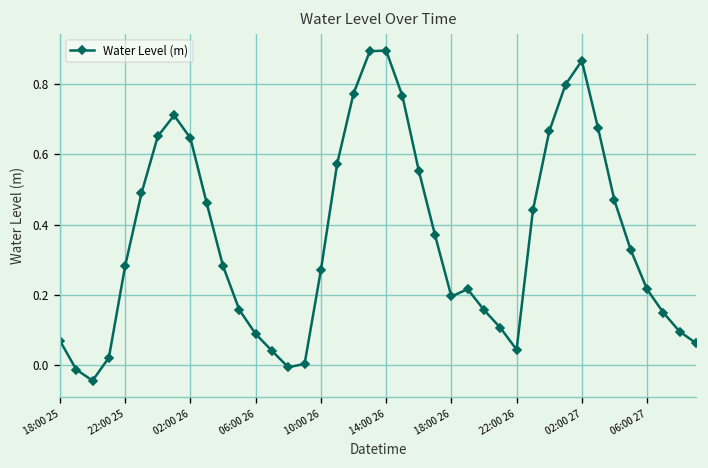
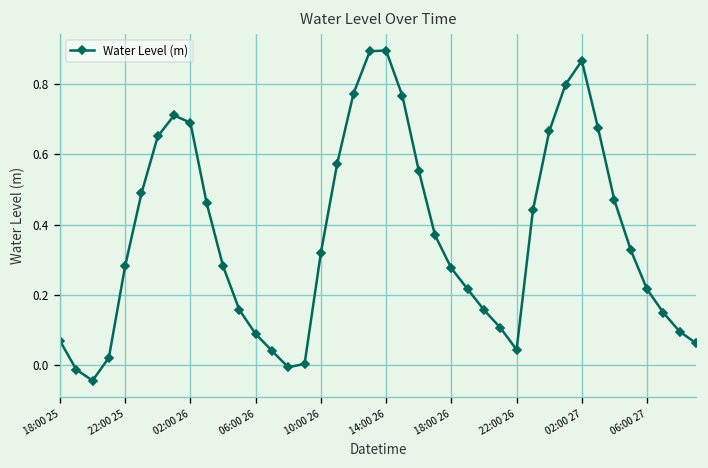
  {
    "18:00 25": 0.07,
    "22:00 25": 0.28,
-   "02:00 26": 0.65,
+   "02:00 26": 0.69,
    "06:00 26": 0.09,
-   "10:00 26": 0.27,
+   "10:00 26": 0.32,
    "14:00 26": 0.89,
-   "18:00 26": 0.20,
+   "18:00 26": 0.28,
    "22:00 26": 0.04,
    "02:00 27": 0.87,
    "06:00 27": 0.22
  }
